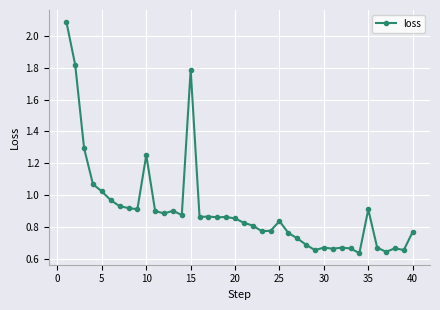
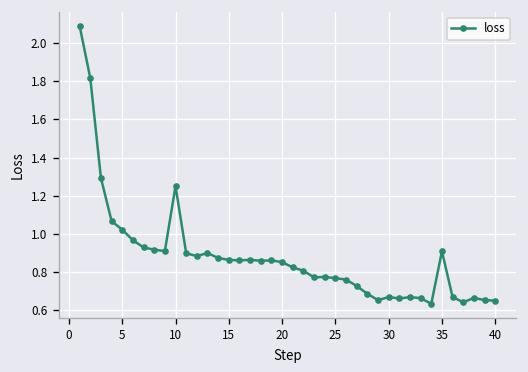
  {
    "5": 1.02,
    "10": 1.25,
-   "15": 1.79,
+   "15": 0.86,
    "20": 0.85,
-   "25": 0.84,
+   "25": 0.77,
    "30": 0.67,
    "35": 0.91,
-   "40": 0.77
+   "40": 0.65
  }
